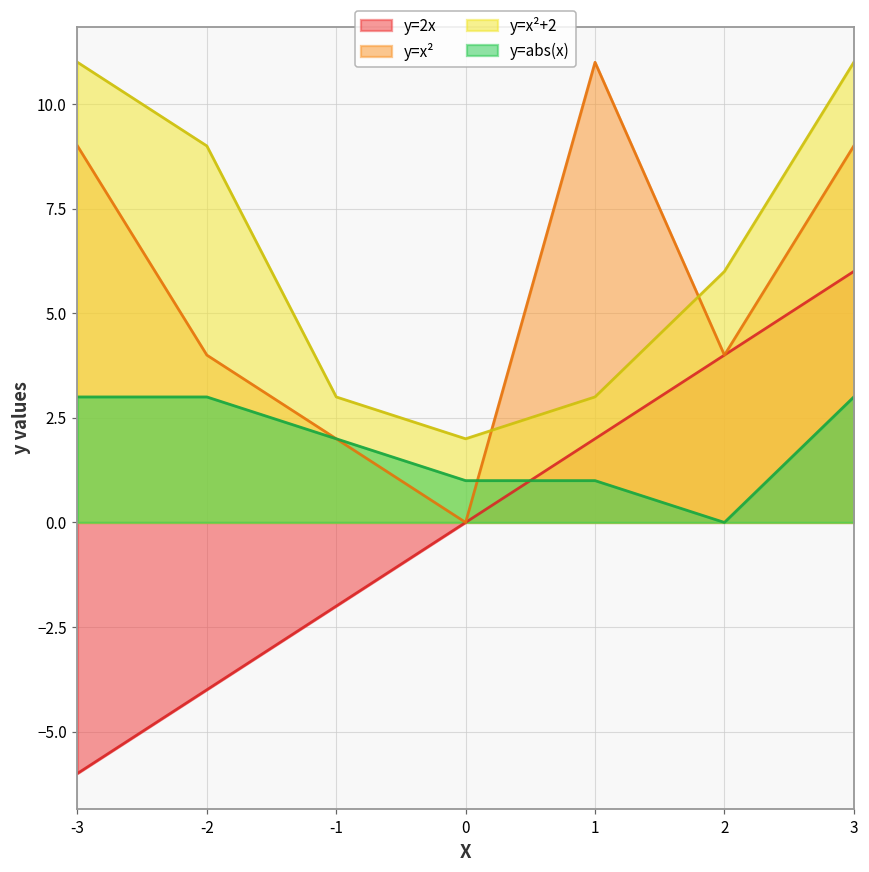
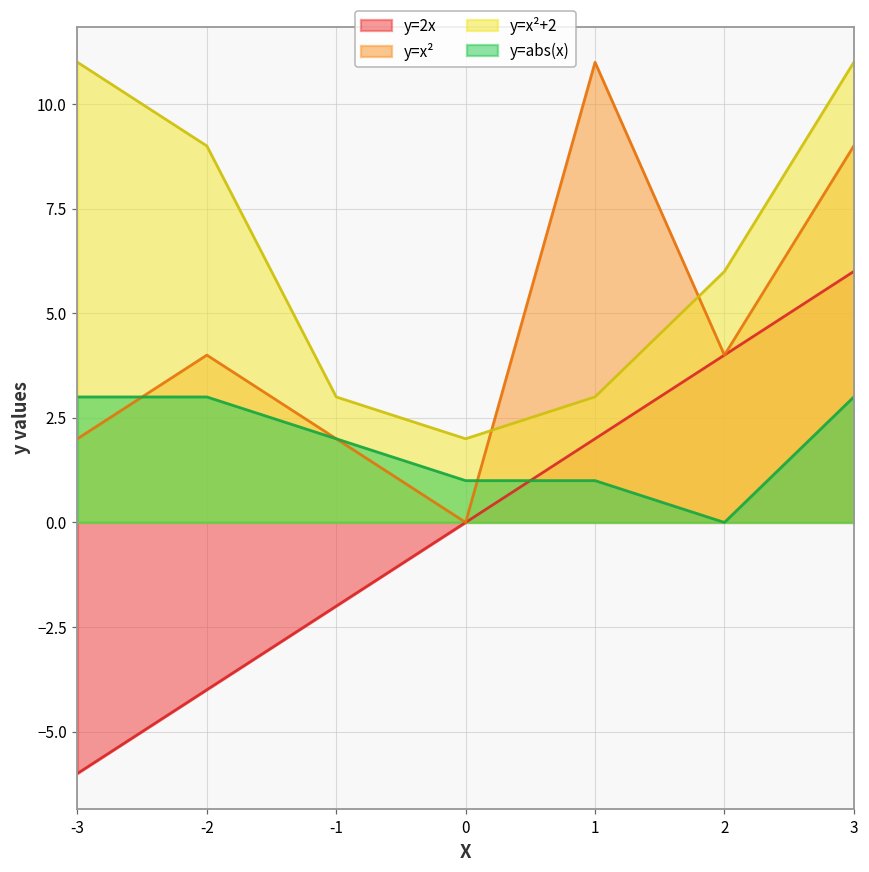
  {
    "y=x²": {
-     "-3": 9,
+     "-3": 2,
      "-2": 4,
      "1": 11,
      "3": 9
    },
    "y=x²+2": {
      "-3": 11,
      "-2": 9,
      "-1": 3,
      "0": 2,
      "1": 3,
      "2": 6,
      "3": 11
    },
    "y=abs(x)": {
      "-3": 3,
      "-2": 3,
      "0": 1,
      "1": 1,
      "2": 0,
      "3": 3
    }
  }
